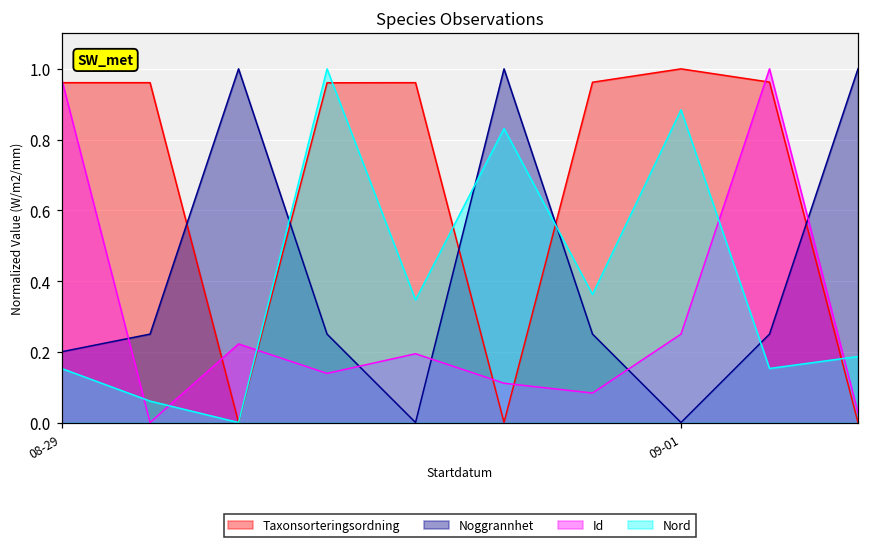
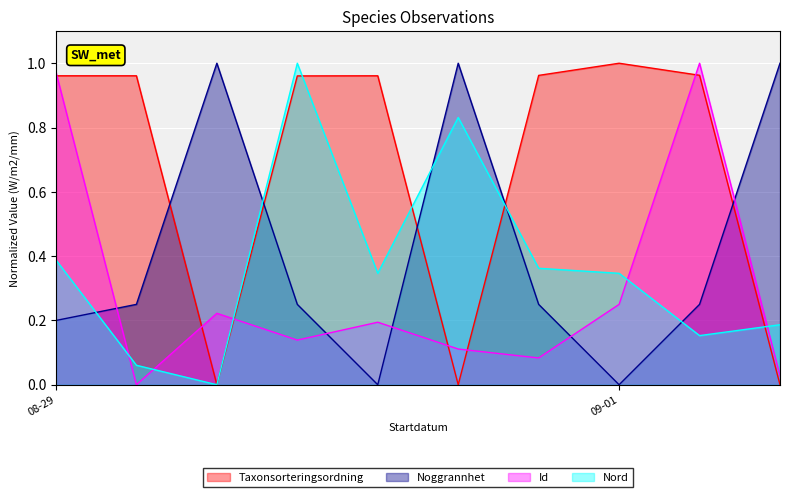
  {
    "Taxonsorteringsordning": {
      "08-29": 0.96,
      "09-01": 1.00
    },
    "Noggrannhet": {
      "08-29": 0.20,
      "09-01": 0.00
    },
    "Id": {
      "08-29": 0.97,
      "09-01": 0.25
    },
    "Nord": {
-     "08-29": 0.15,
-     "09-01": 0.88
+     "08-29": 0.39,
+     "09-01": 0.35
    }
  }
